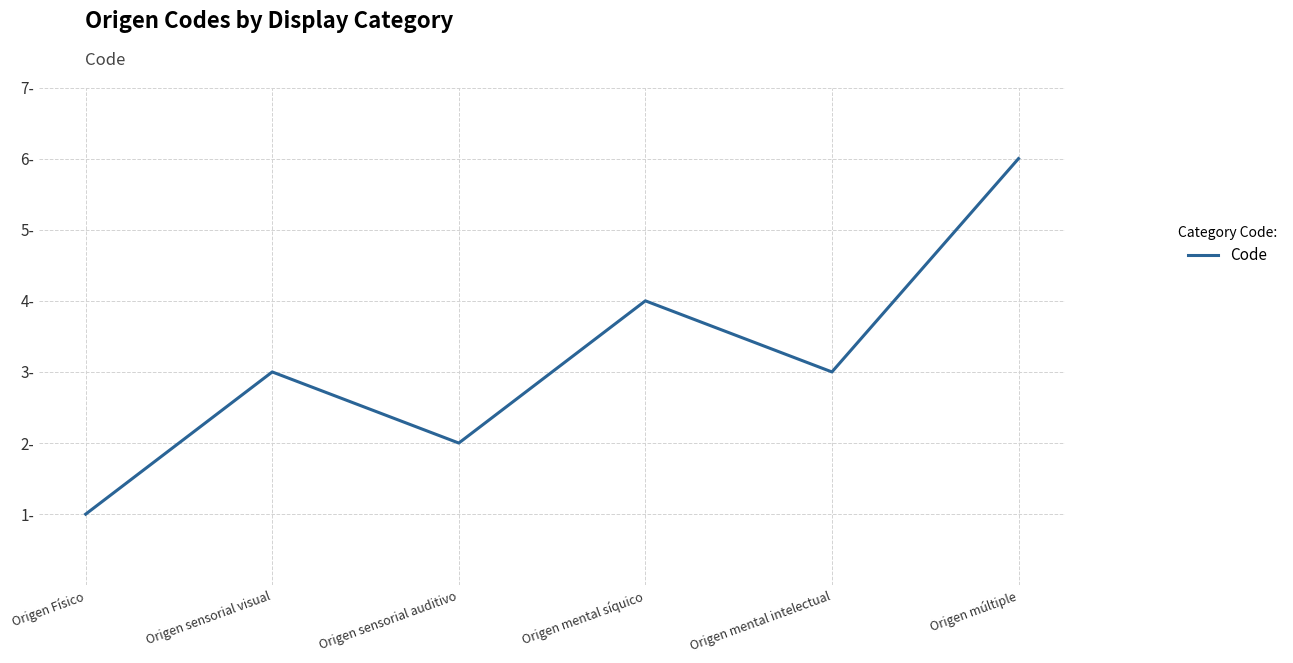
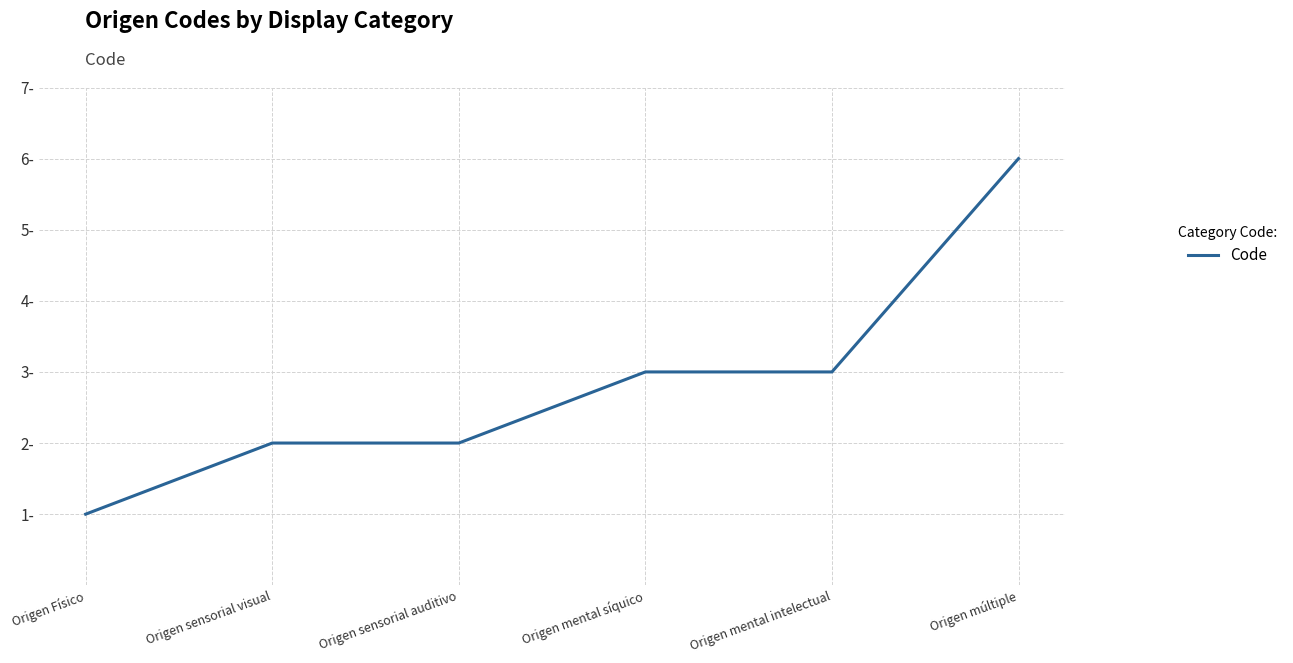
  {
    "Origen Físico": "1-",
-   "Origen sensorial visual": "3-",
+   "Origen sensorial visual": "2-",
    "Origen sensorial auditivo": "2-",
-   "Origen mental síquico": "4-",
+   "Origen mental síquico": "3-",
    "Origen mental intelectual": "3-",
    "Origen múltiple": "6-"
  }
